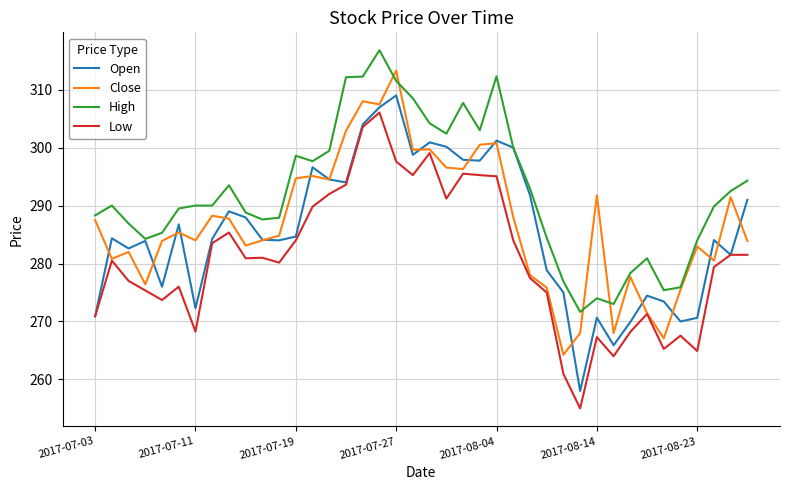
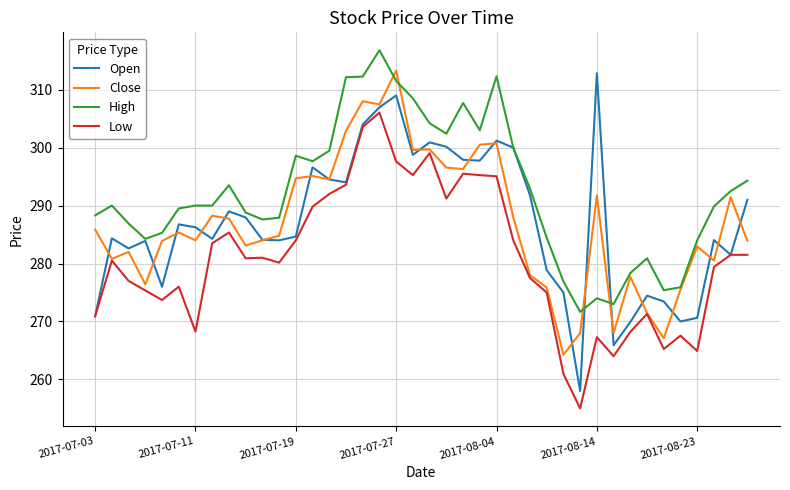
  {
    "Open": {
-     "2017-07-11": 272,
+     "2017-07-11": 286,
      "2017-07-19": 285,
      "2017-07-27": 309,
      "2017-08-04": 301,
-     "2017-08-14": 271,
+     "2017-08-14": 313,
      "2017-08-23": 271
    },
    "Close": {
-     "2017-07-03": 287,
+     "2017-07-03": 286,
      "2017-07-11": 284,
      "2017-07-19": 295,
      "2017-07-27": 313,
      "2017-08-04": 301,
      "2017-08-14": 292,
      "2017-08-23": 283
    },
    "High": {
      "2017-07-03": 288,
      "2017-07-11": 290,
      "2017-07-19": 299,
      "2017-07-27": 312,
      "2017-08-04": 312,
      "2017-08-14": 274,
      "2017-08-23": 284
    },
    "Low": {
      "2017-07-11": 268,
      "2017-07-19": 284,
      "2017-07-27": 298,
      "2017-08-04": 295,
      "2017-08-14": 267,
      "2017-08-23": 265
    }
  }
